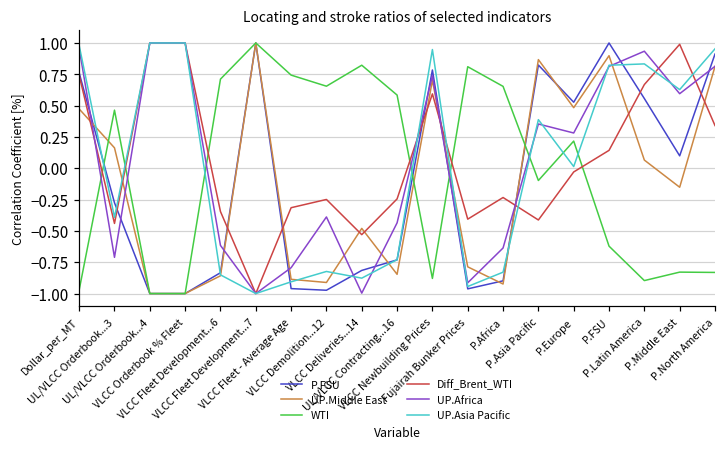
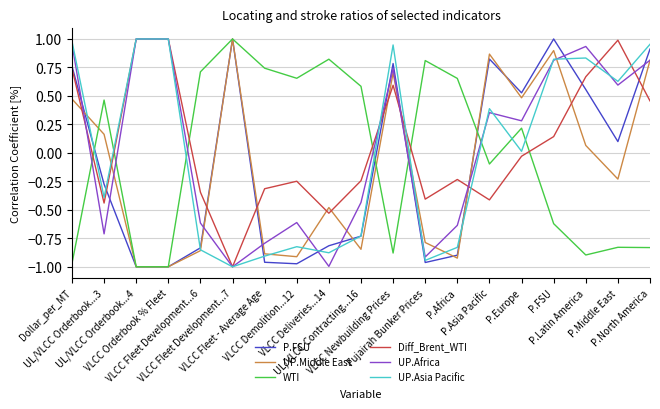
  {
    "P.FSU": {
      "UL/VLCC Orderbook...3": -0.28,
      "VLCC Fleet - Average Age": -0.96,
      "VLCC Demolition...12": -0.97,
      "VLCC Deliveries...14": -0.82,
      "VLCC Newbuilding Prices": 0.78,
      "P.Africa": -0.90,
      "P.Asia Pacific": 0.82,
      "P.Europe": 0.53,
      "P.FSU": 1.00,
      "P.Latin America": 0.56,
      "P.Middle East": 0.10,
      "P.North America": 0.91
    },
    "UP.Middle East": {
      "Dollar_per_MT": 0.47,
      "UL/VLCC Orderbook...3": 0.16,
      "VLCC Demolition...12": -0.91,
      "VLCC Deliveries...14": -0.48,
      "UL/VLCC Contracting...16": -0.85,
      "VLCC Newbuilding Prices": 0.70,
      "Fujairah Bunker Prices": -0.79,
      "P.Africa": -0.92,
      "P.Asia Pacific": 0.87,
      "P.Europe": 0.48,
      "P.FSU": 0.90,
      "P.Latin America": 0.07,
-     "P.Middle East": -0.15
+     "P.Middle East": -0.23
    },
    "WTI": {
      "Dollar_per_MT": -0.97,
      "UL/VLCC Orderbook...3": 0.46,
      "VLCC Fleet Development...6": 0.71,
      "VLCC Fleet - Average Age": 0.74,
      "VLCC Demolition...12": 0.65,
      "VLCC Deliveries...14": 0.82,
      "UL/VLCC Contracting...16": 0.58,
      "VLCC Newbuilding Prices": -0.88,
      "Fujairah Bunker Prices": 0.81,
      "P.Africa": 0.65,
      "P.Asia Pacific": -0.10,
      "P.Europe": 0.22,
      "P.FSU": -0.62,
      "P.Latin America": -0.90,
      "P.Middle East": -0.83,
      "P.North America": -0.83
    },
    "Diff_Brent_WTI": {
      "UL/VLCC Orderbook...3": -0.44,
      "VLCC Fleet Development...6": -0.35,
      "VLCC Fleet - Average Age": -0.31,
      "VLCC Demolition...12": -0.25,
      "VLCC Deliveries...14": -0.53,
      "UL/VLCC Contracting...16": -0.24,
      "VLCC Newbuilding Prices": 0.59,
      "Fujairah Bunker Prices": -0.41,
      "P.Africa": -0.23,
      "P.Asia Pacific": -0.41,
      "P.Europe": -0.03,
      "P.FSU": 0.14,
      "P.Latin America": 0.67,
      "P.Middle East": 0.99,
-     "P.North America": 0.34
+     "P.North America": 0.46
    },
    "UP.Africa": {
      "Dollar_per_MT": 0.96,
      "UL/VLCC Orderbook...3": -0.71,
      "VLCC Fleet Development...6": -0.62,
      "VLCC Fleet - Average Age": -0.79,
-     "VLCC Demolition...12": -0.39,
+     "VLCC Demolition...12": -0.61,
      "VLCC Deliveries...14": -1.00,
      "UL/VLCC Contracting...16": -0.44,
      "VLCC Newbuilding Prices": 0.74,
      "Fujairah Bunker Prices": -0.91,
      "P.Africa": -0.64,
      "P.Asia Pacific": 0.35,
      "P.Europe": 0.28,
      "P.Latin America": 0.93,
      "P.Middle East": 0.60
    },
    "UP.Asia Pacific": {
      "Dollar_per_MT": 0.98,
      "UL/VLCC Orderbook...3": -0.39,
      "VLCC Demolition...12": -0.82,
      "VLCC Deliveries...14": -0.88,
      "VLCC Newbuilding Prices": 0.95,
      "P.Africa": -0.83,
      "P.Asia Pacific": 0.39,
      "P.Europe": 0.01,
      "P.Latin America": 0.83,
      "P.Middle East": 0.63,
      "P.North America": 0.95
    }
  }
